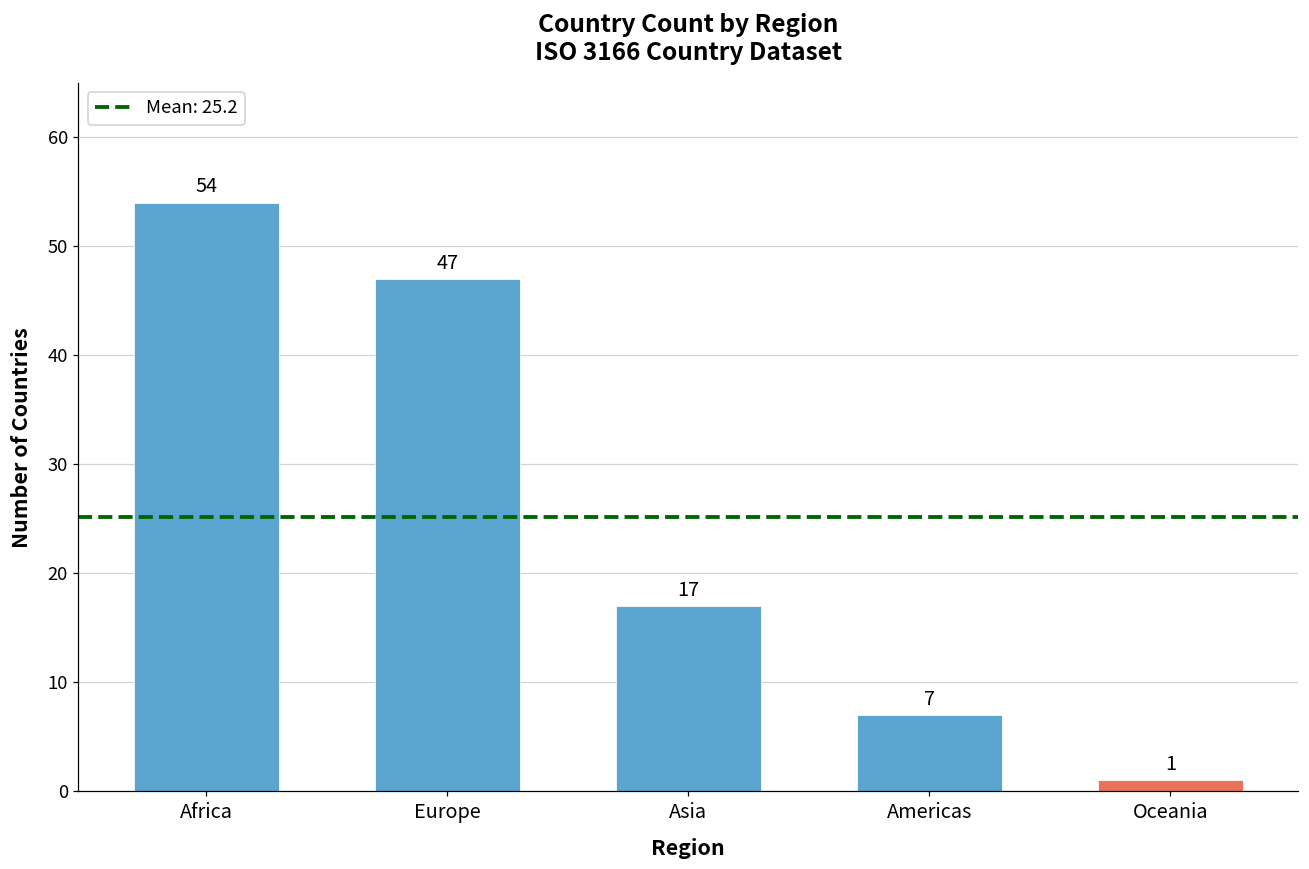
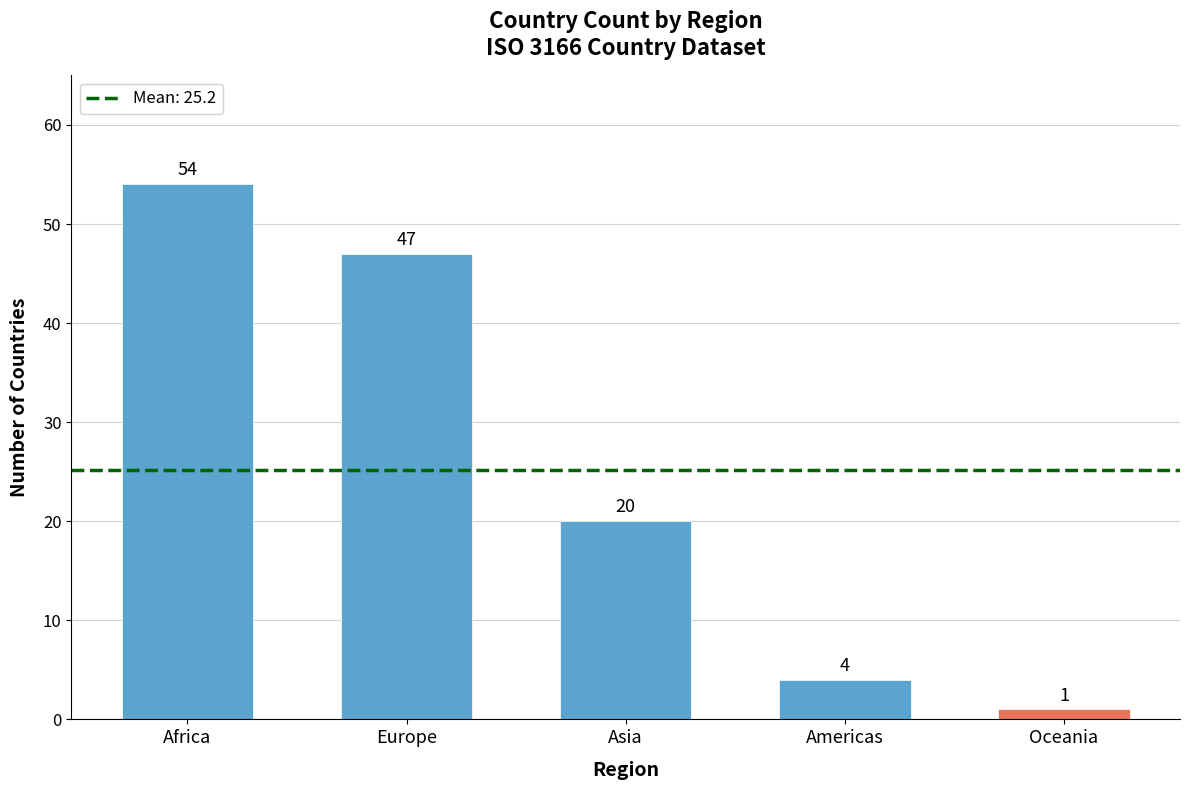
  {
    "Africa": 54,
    "Europe": 47,
-   "Asia": 17,
-   "Americas": 7,
+   "Asia": 20,
+   "Americas": 4,
    "Oceania": 1
  }
